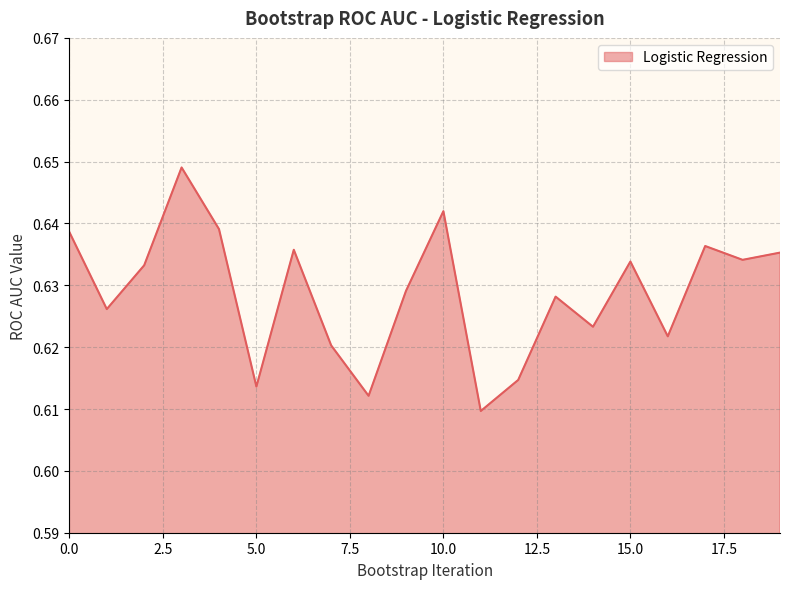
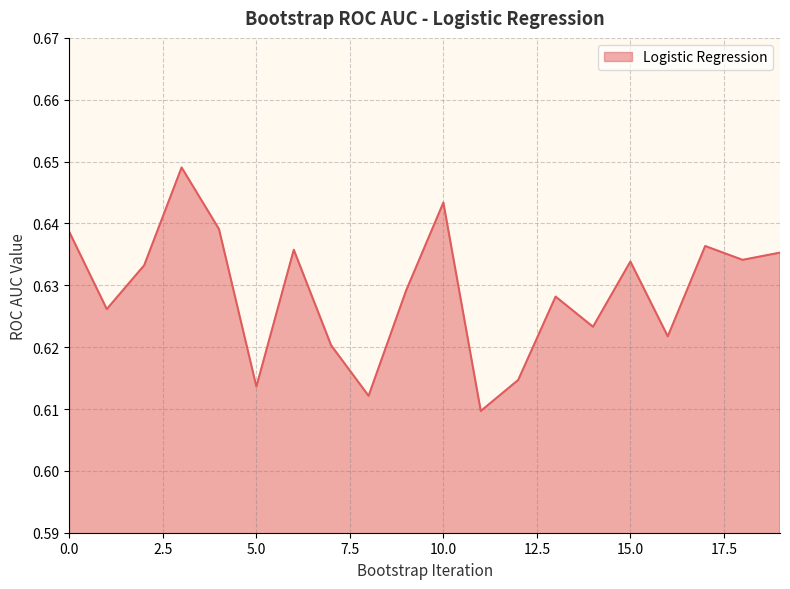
  {
    "0.0": 0.639,
    "5.0": 0.614,
-   "10.0": 0.642,
+   "10.0": 0.643,
    "15.0": 0.634
  }
